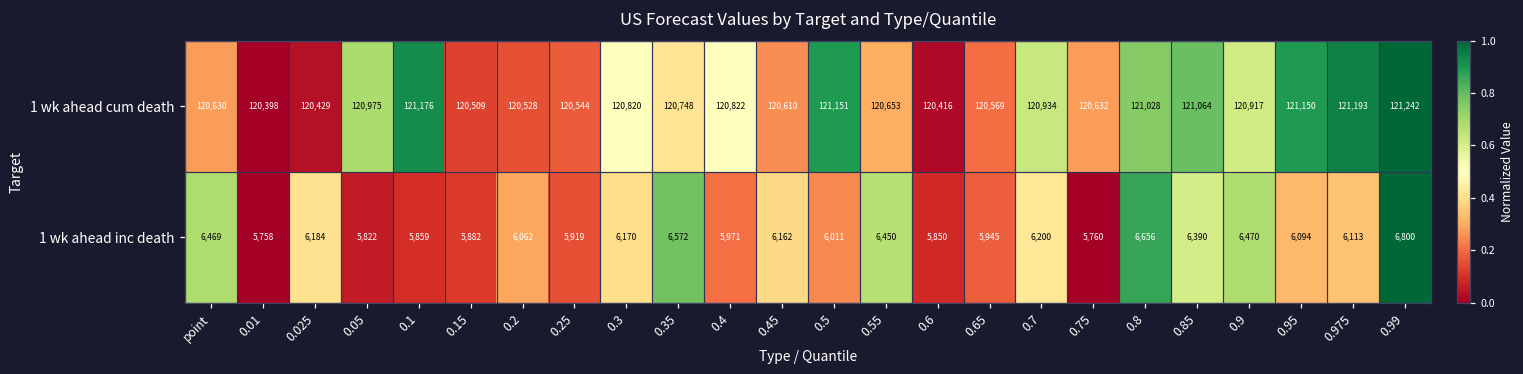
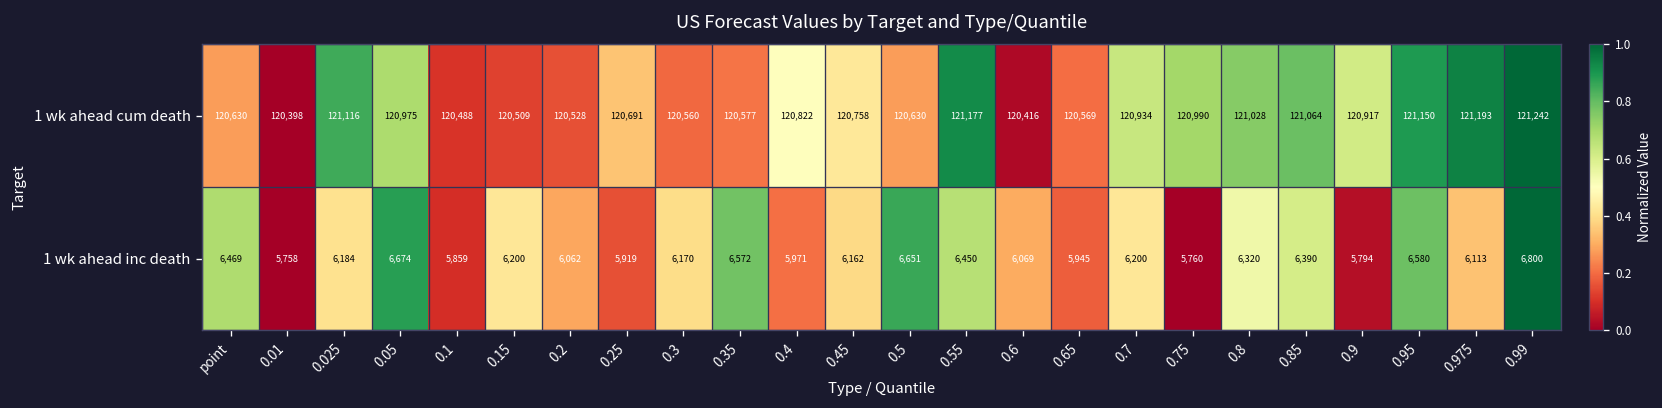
  {
    "1 wk ahead cum death": {
      "point": "120,630",
      "0.01": "120,398",
-     "0.025": "120,429",
+     "0.025": "121,116",
      "0.05": "120,975",
-     "0.1": "121,176",
+     "0.1": "120,488",
      "0.15": "120,509",
      "0.2": "120,528",
-     "0.25": "120,544",
-     "0.3": "120,820",
-     "0.35": "120,748",
+     "0.25": "120,691",
+     "0.3": "120,560",
+     "0.35": "120,577",
      "0.4": "120,822",
-     "0.45": "120,610",
-     "0.5": "121,151",
-     "0.55": "120,653",
+     "0.45": "120,758",
+     "0.5": "120,630",
+     "0.55": "121,177",
      "0.6": "120,416",
      "0.65": "120,569",
      "0.7": "120,934",
-     "0.75": "120,632",
+     "0.75": "120,990",
      "0.8": "121,028",
      "0.85": "121,064",
      "0.9": "120,917",
      "0.95": "121,150",
      "0.975": "121,193",
      "0.99": "121,242"
    },
    "1 wk ahead inc death": {
      "point": "6,469",
      "0.01": "5,758",
      "0.025": "6,184",
-     "0.05": "5,822",
+     "0.05": "6,674",
      "0.1": "5,859",
-     "0.15": "5,882",
+     "0.15": "6,200",
      "0.2": "6,062",
      "0.25": "5,919",
      "0.3": "6,170",
      "0.35": "6,572",
      "0.4": "5,971",
      "0.45": "6,162",
-     "0.5": "6,011",
+     "0.5": "6,651",
      "0.55": "6,450",
-     "0.6": "5,850",
+     "0.6": "6,069",
      "0.65": "5,945",
      "0.7": "6,200",
      "0.75": "5,760",
-     "0.8": "6,656",
+     "0.8": "6,320",
      "0.85": "6,390",
-     "0.9": "6,470",
-     "0.95": "6,094",
+     "0.9": "5,794",
+     "0.95": "6,580",
      "0.975": "6,113",
      "0.99": "6,800"
    }
  }
